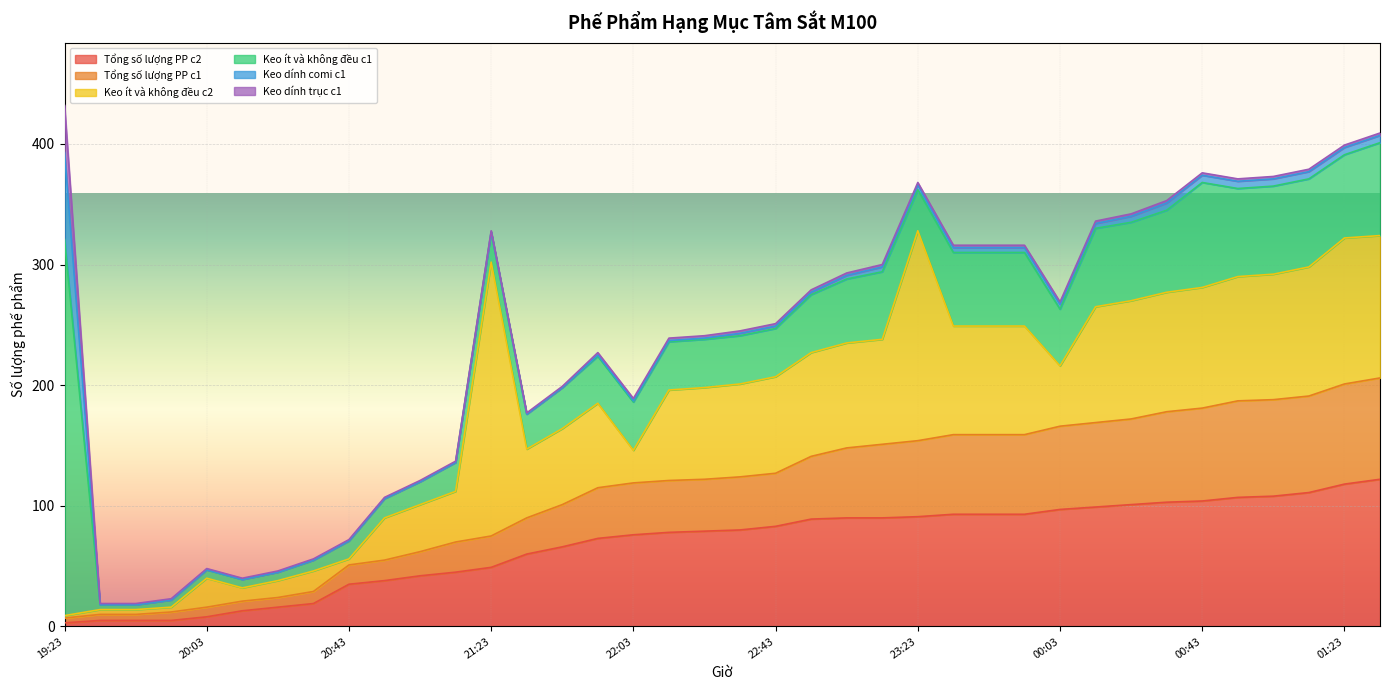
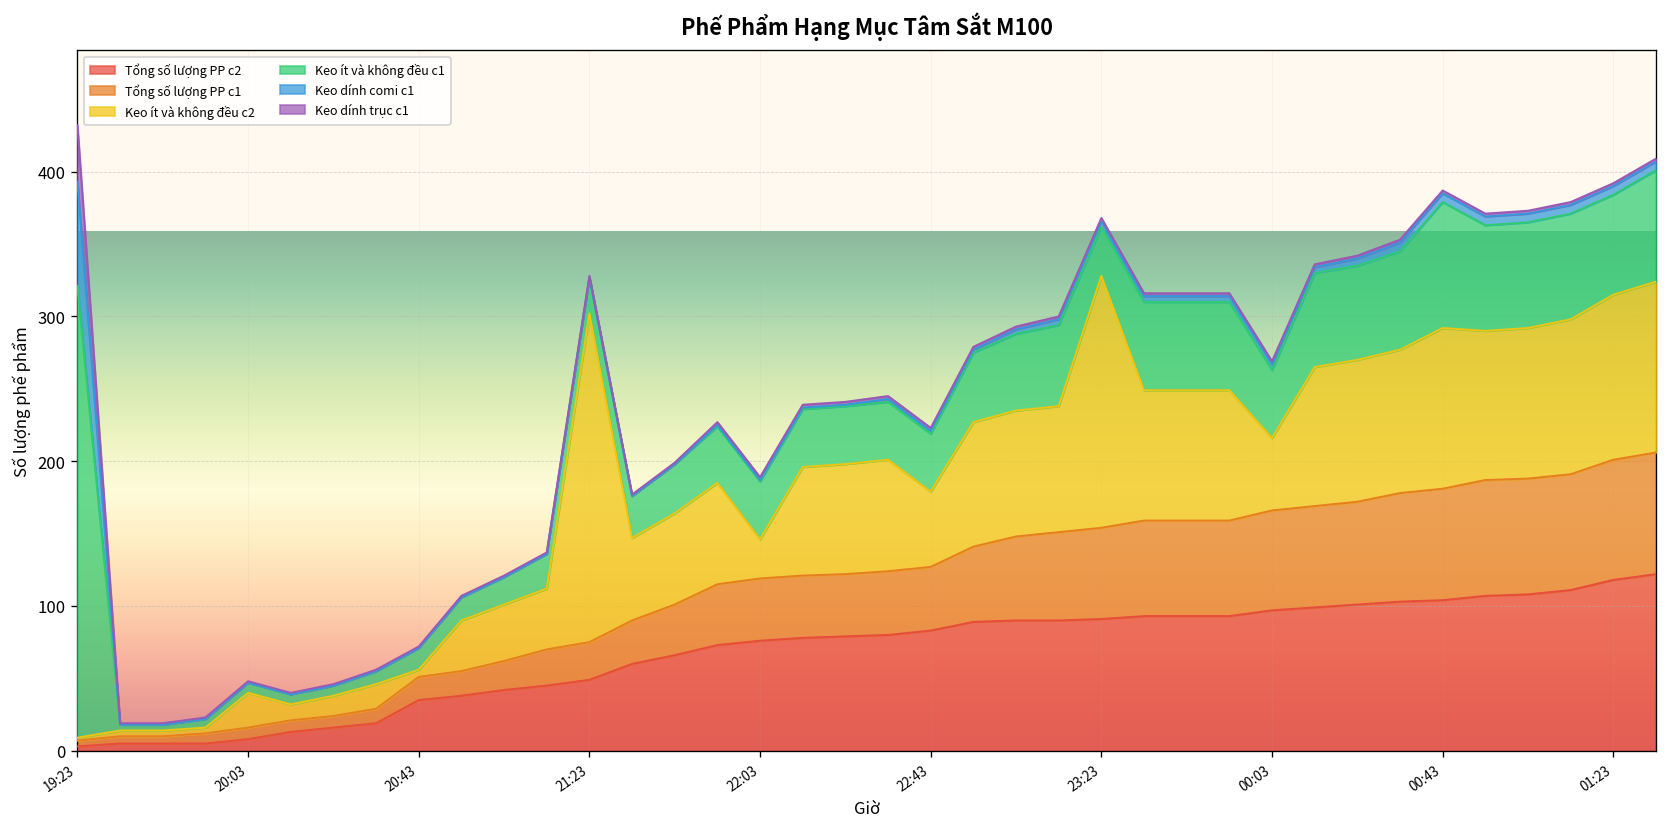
  {
    "Keo ít và không đều c2": {
      "20:03": 24,
      "20:43": 5,
      "21:23": 227,
      "22:03": 27,
-     "22:43": 80,
+     "22:43": 52,
      "23:23": 174,
      "00:03": 50,
-     "00:43": 100,
-     "01:23": 121
+     "00:43": 111,
+     "01:23": 114
    },
    "Keo ít và không đều c1": {
      "19:23": 312,
      "23:23": 34,
      "00:03": 47,
      "00:43": 87,
      "01:23": 69
    },
    "Keo dính comi c1": {
      "19:23": 72
    },
    "Keo dính trục c1": {
      "19:23": 39
    }
  }
